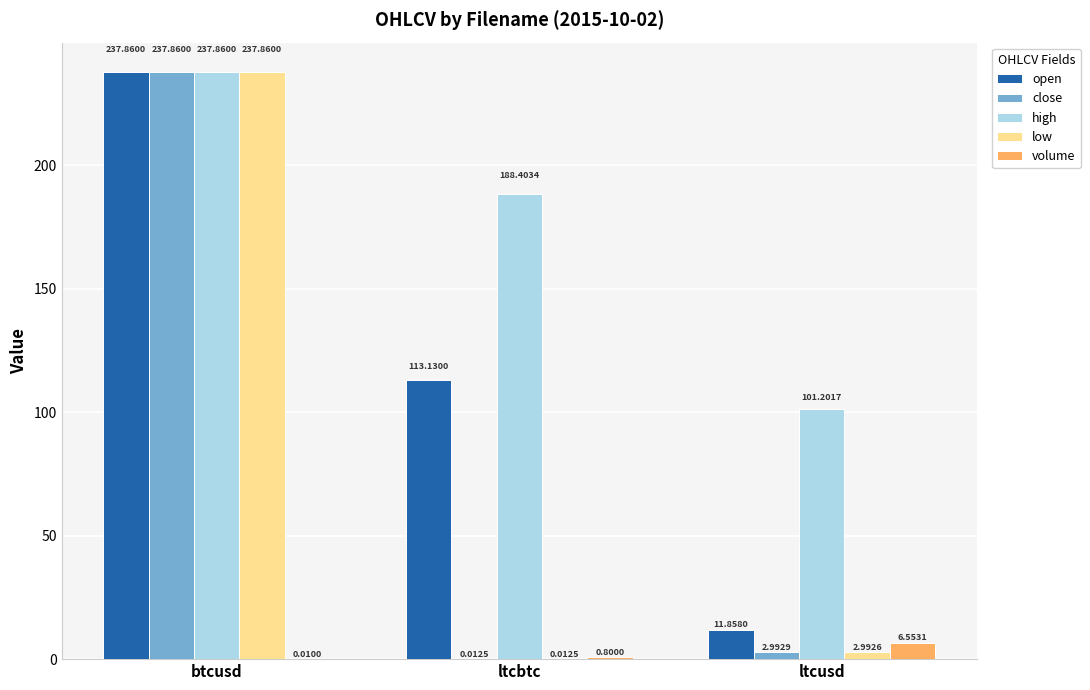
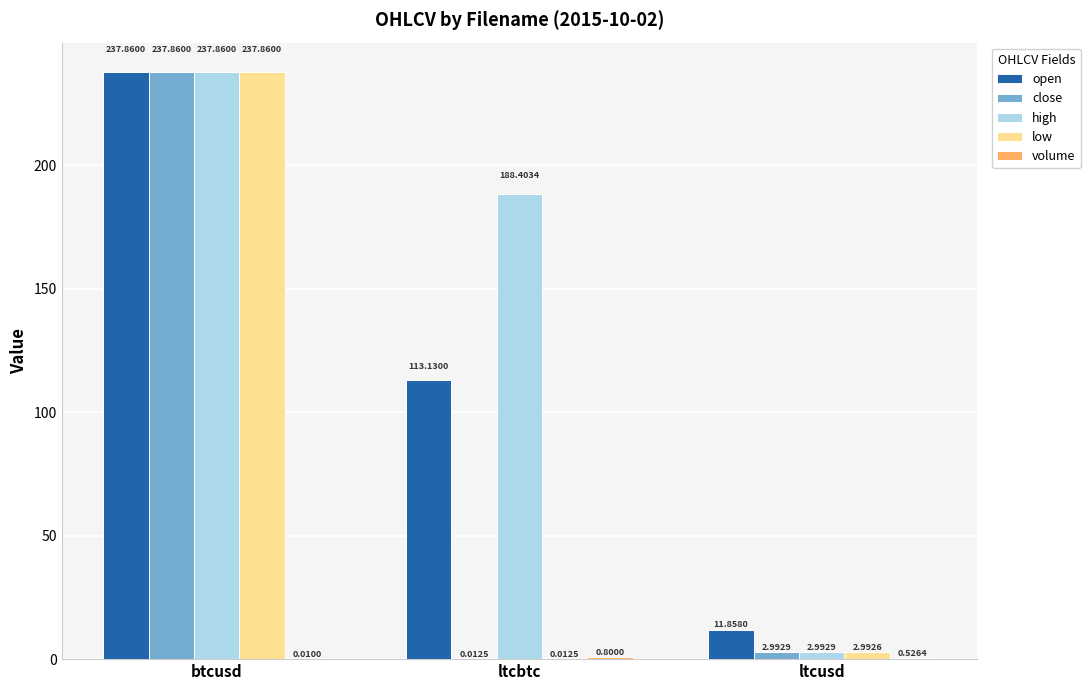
  {
    "open": {
      "btcusd": 237.8600,
      "ltcbtc": 113.1300,
      "ltcusd": 11.8580
    },
    "close": {
      "btcusd": 237.8600,
      "ltcbtc": 0.0125,
      "ltcusd": 2.9929
    },
    "high": {
      "btcusd": 237.8600,
      "ltcbtc": 188.4034,
-     "ltcusd": 101.2017
+     "ltcusd": 2.9929
    },
    "low": {
      "btcusd": 237.8600,
      "ltcbtc": 0.0125,
      "ltcusd": 2.9926
    },
    "volume": {
      "btcusd": 0.0100,
      "ltcbtc": 0.8000,
-     "ltcusd": 6.5531
+     "ltcusd": 0.5264
    }
  }
